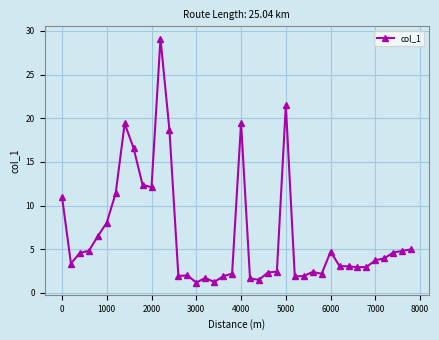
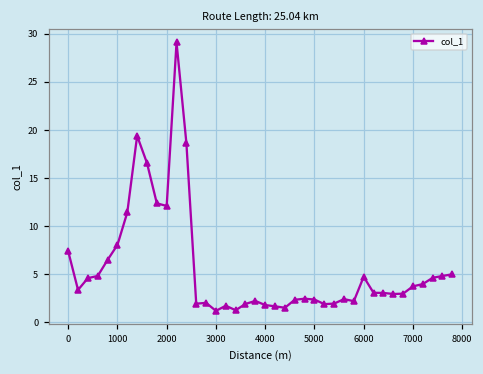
  {
-   "0": 11,
+   "0": 7,
    "1000": 8,
    "2000": 12,
    "3000": 1,
-   "4000": 19,
-   "5000": 21,
+   "4000": 2,
+   "5000": 2,
    "6000": 5,
    "7000": 4
  }
